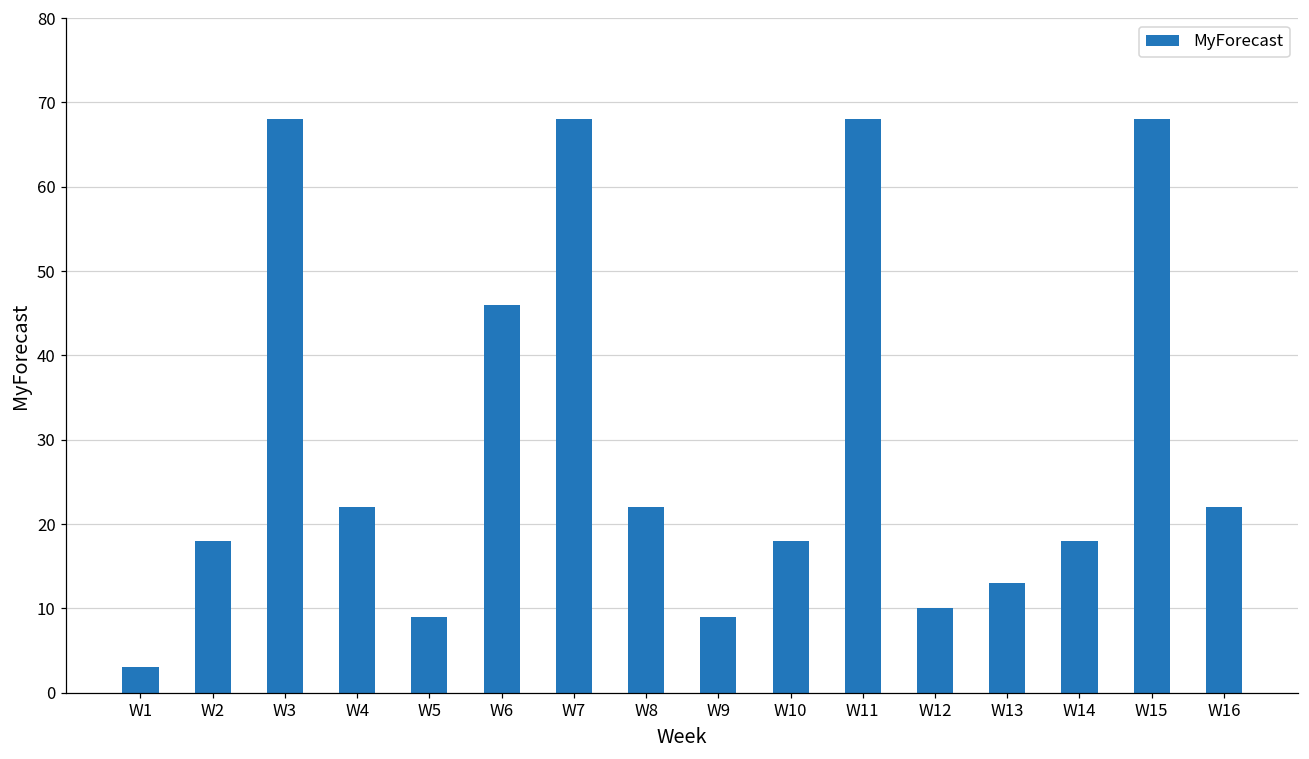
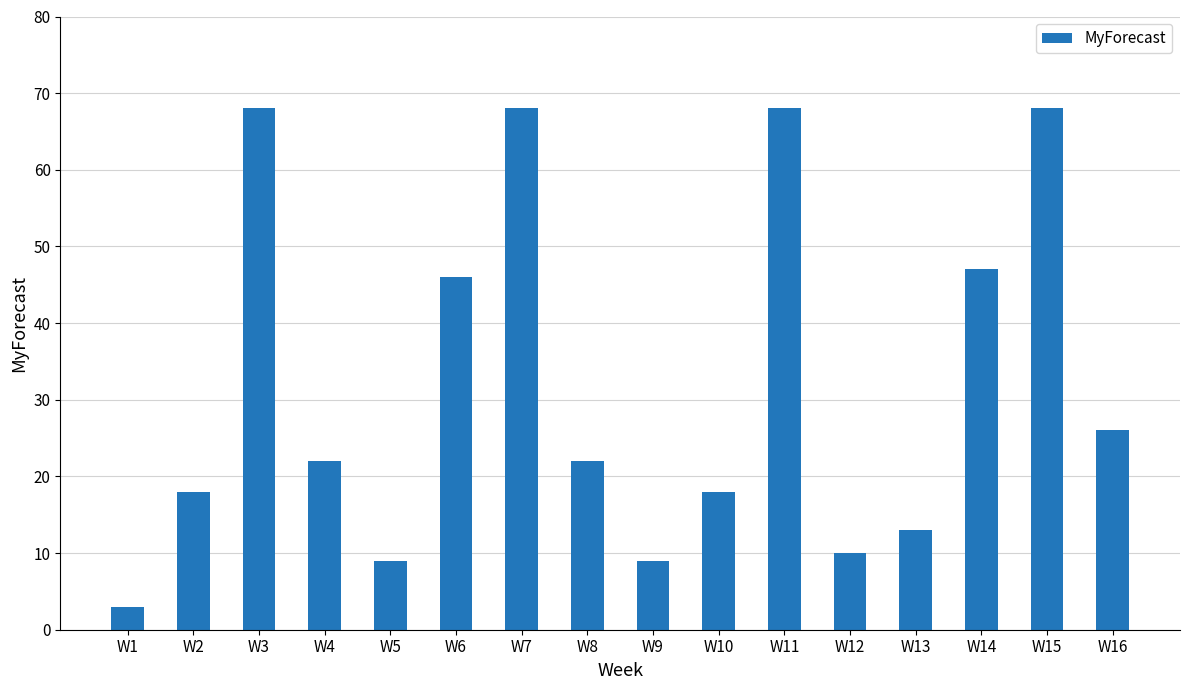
  {
    "W1": 3,
    "W2": 18,
    "W3": 68,
    "W4": 22,
    "W5": 9,
    "W6": 46,
    "W7": 68,
    "W8": 22,
    "W9": 9,
    "W10": 18,
    "W11": 68,
    "W12": 10,
    "W13": 13,
-   "W14": 18,
+   "W14": 47,
    "W15": 68,
-   "W16": 22
+   "W16": 26
  }
